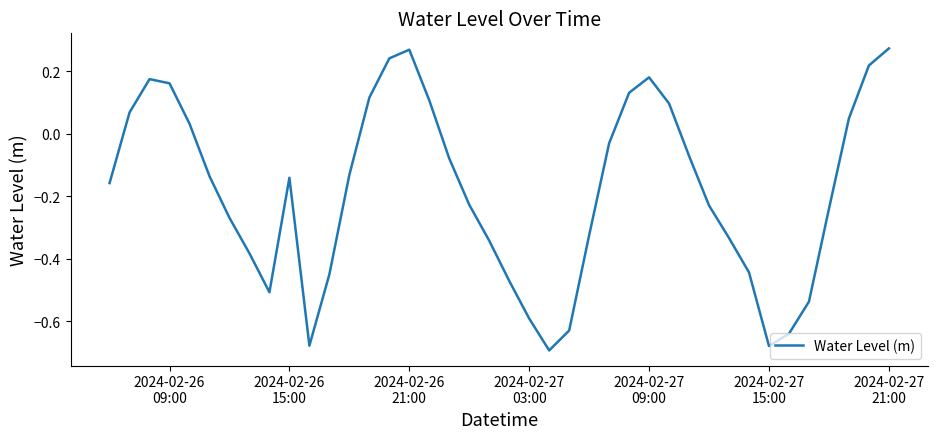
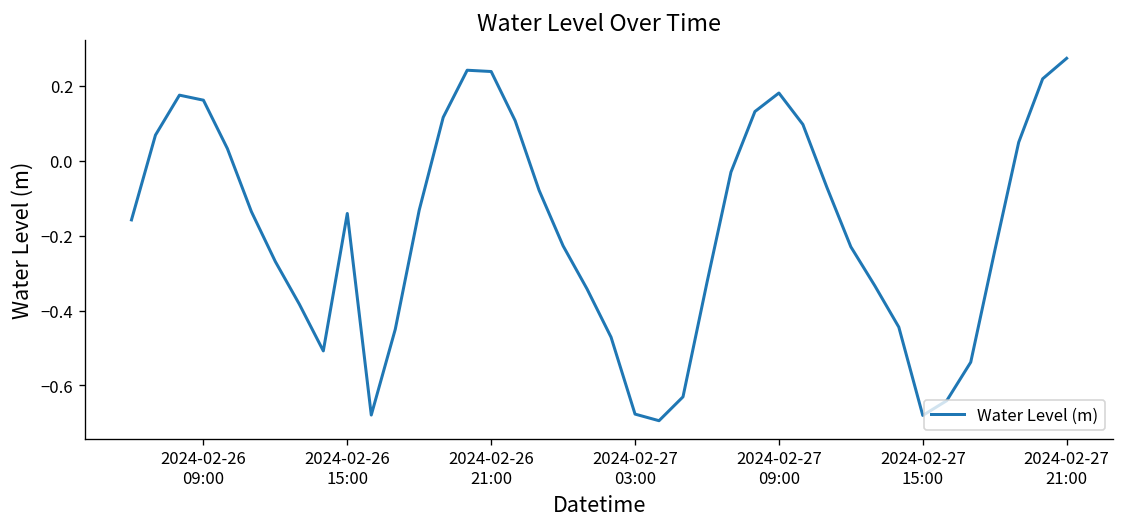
  {
    "2024-02-26 09:00": 0.16,
    "2024-02-26 15:00": -0.14,
-   "2024-02-26 21:00": 0.27,
-   "2024-02-27 03:00": -0.59,
+   "2024-02-26 21:00": 0.24,
+   "2024-02-27 03:00": -0.68,
    "2024-02-27 09:00": 0.18,
    "2024-02-27 15:00": -0.68,
    "2024-02-27 21:00": 0.27
  }
